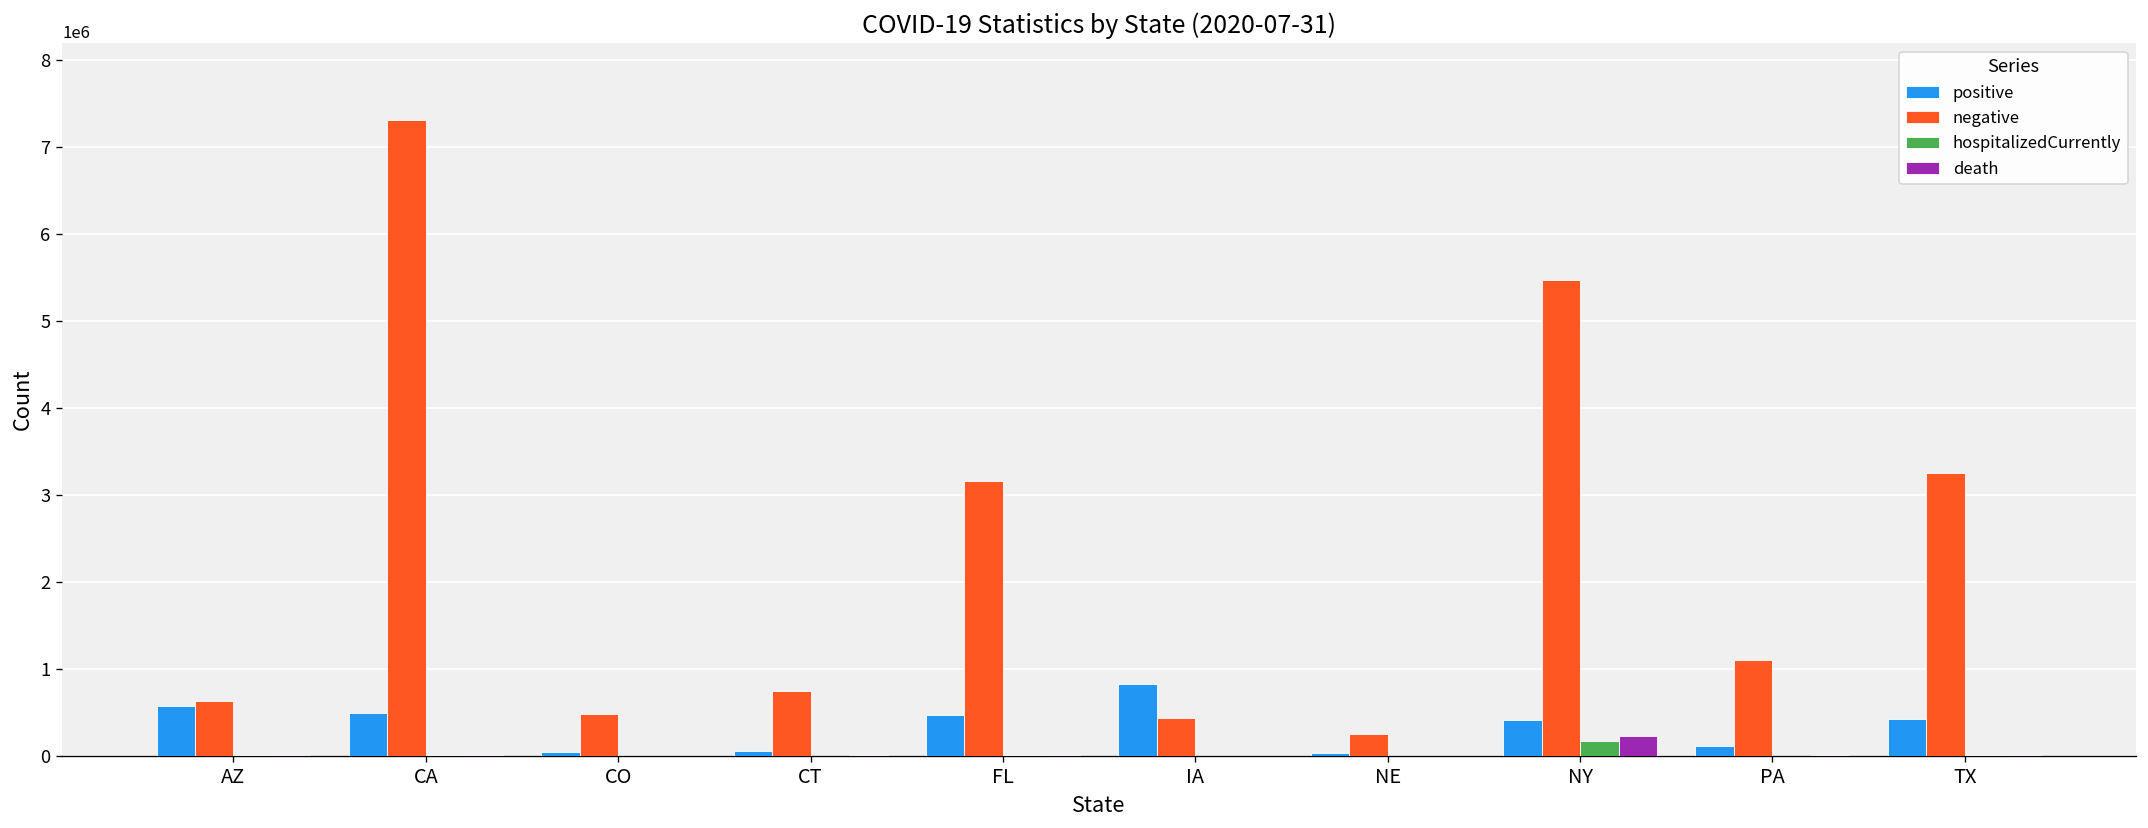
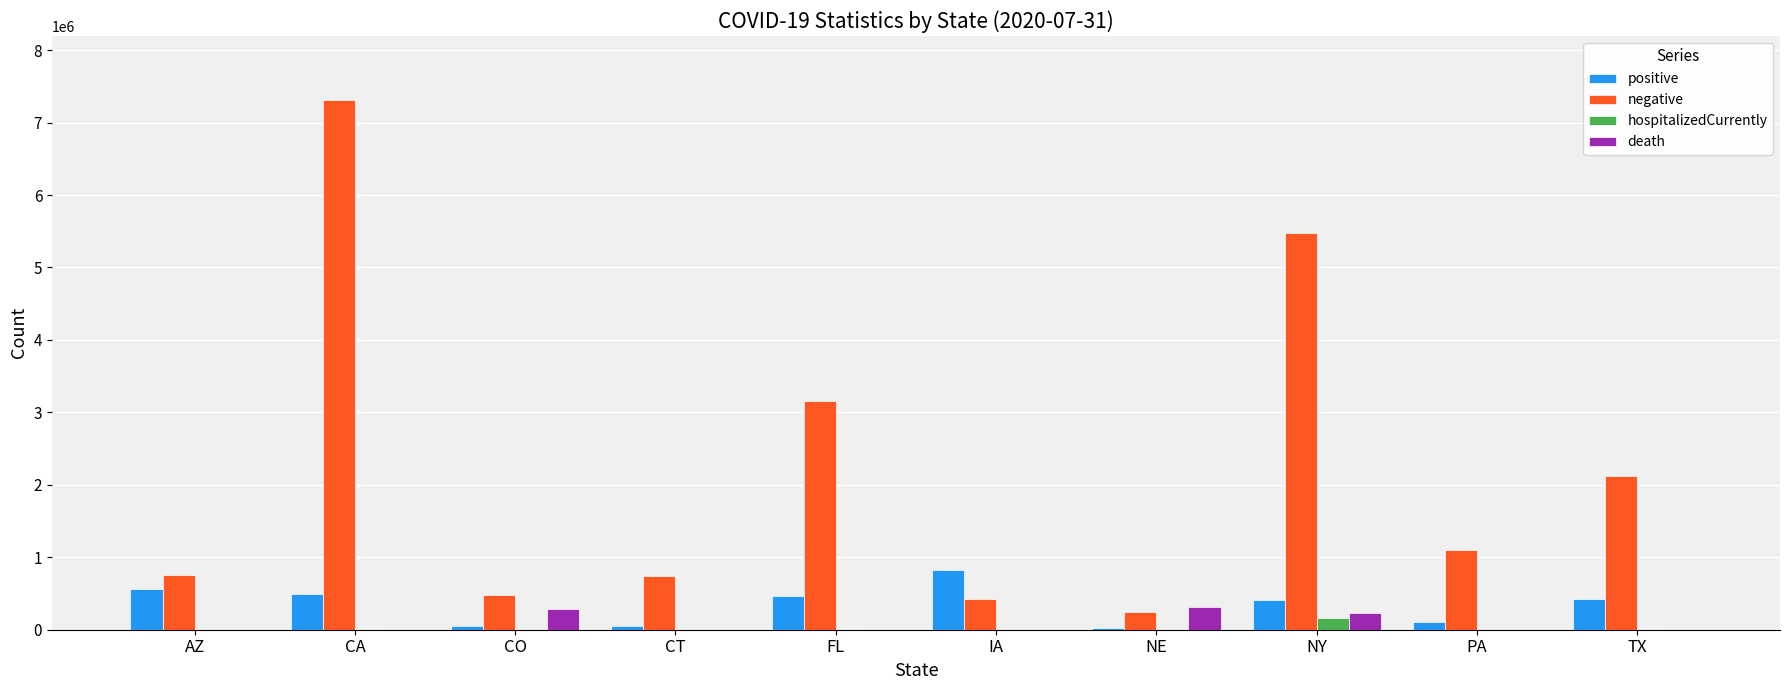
  {
    "positive": {
      "AZ": 600000,
      "CA": 500000,
      "CO": 0,
      "CT": 0,
      "FL": 500000,
      "IA": 800000,
      "NY": 400000,
      "PA": 100000,
      "TX": 400000
    },
    "negative": {
-     "AZ": 600000,
+     "AZ": 800000,
      "CA": 7300000,
      "CO": 500000,
      "CT": 700000,
      "FL": 3200000,
      "IA": 400000,
      "NE": 200000,
      "NY": 5500000,
      "PA": 1100000,
-     "TX": 3200000
+     "TX": 2100000
    },
    "hospitalizedCurrently": {
      "NY": 200000
    },
    "death": {
-     "CO": 0,
-     "NE": 0,
+     "CO": 300000,
+     "NE": 300000,
      "NY": 200000
    }
  }
